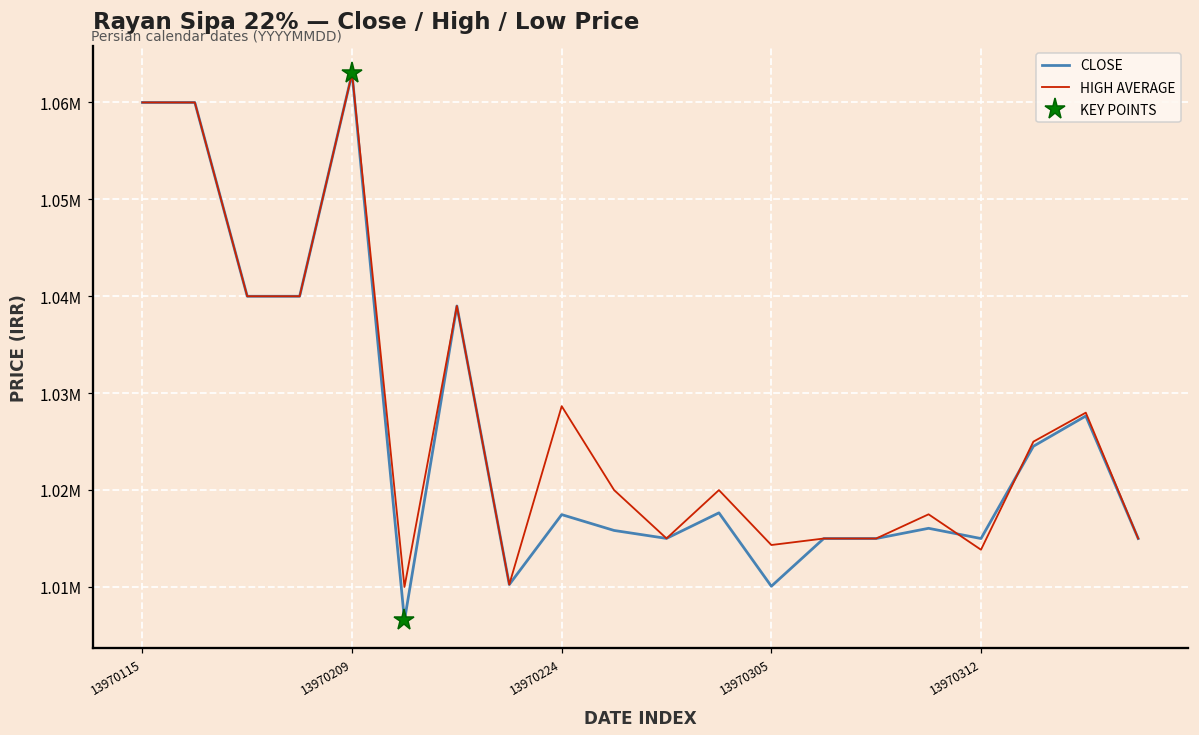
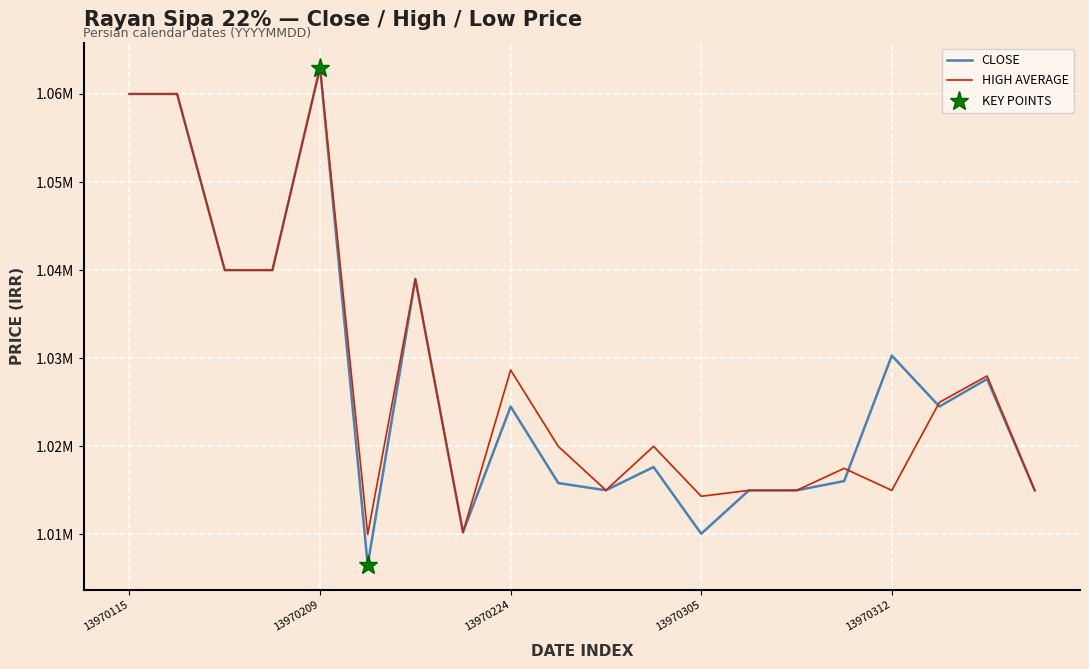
  {
    "CLOSE": {
-     "13970224": 1017000,
+     "13970224": 1025000,
      "13970305": 1010000,
-     "13970312": 1015000
+     "13970312": 1030000
    },
    "HIGH AVERAGE": {
      "13970224": 1029000,
      "13970305": 1014000,
-     "13970312": 1014000
+     "13970312": 1015000
    }
  }
